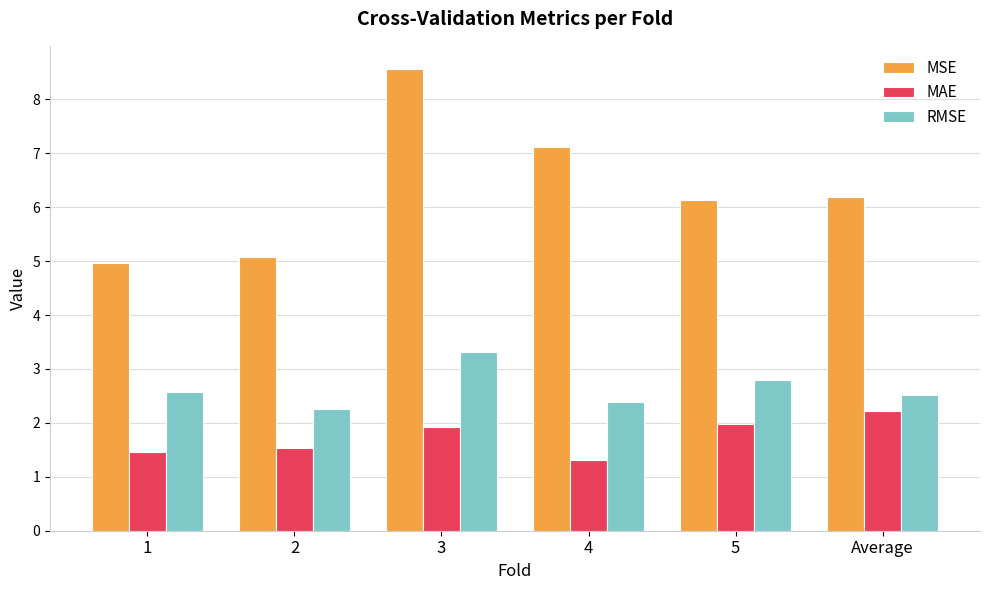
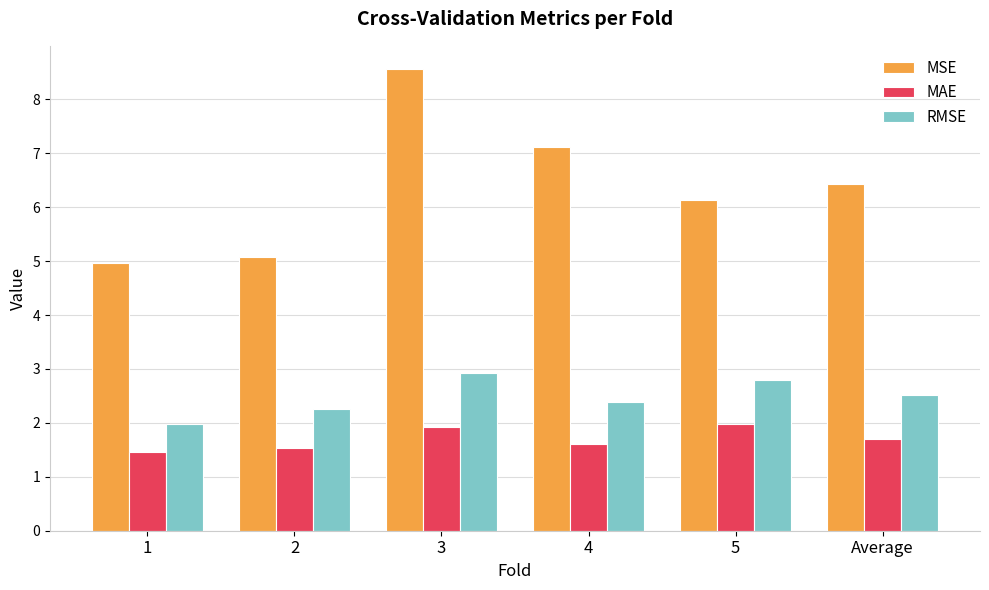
  {
    "MSE": {
      "1": 5.0,
      "2": 5.1,
      "3": 8.6,
      "4": 7.1,
      "5": 6.1,
-     "Average": 6.2
+     "Average": 6.4
    },
    "MAE": {
      "1": 1.5,
      "2": 1.5,
      "3": 1.9,
-     "4": 1.3,
+     "4": 1.6,
      "5": 2.0,
-     "Average": 2.2
+     "Average": 1.7
    },
    "RMSE": {
-     "1": 2.6,
+     "1": 2.0,
      "2": 2.3,
-     "3": 3.3,
+     "3": 2.9,
      "4": 2.4,
      "5": 2.8,
      "Average": 2.5
    }
  }
